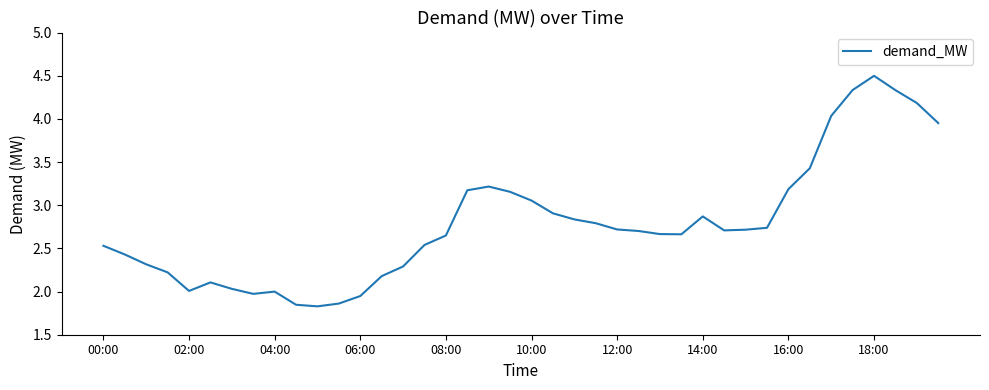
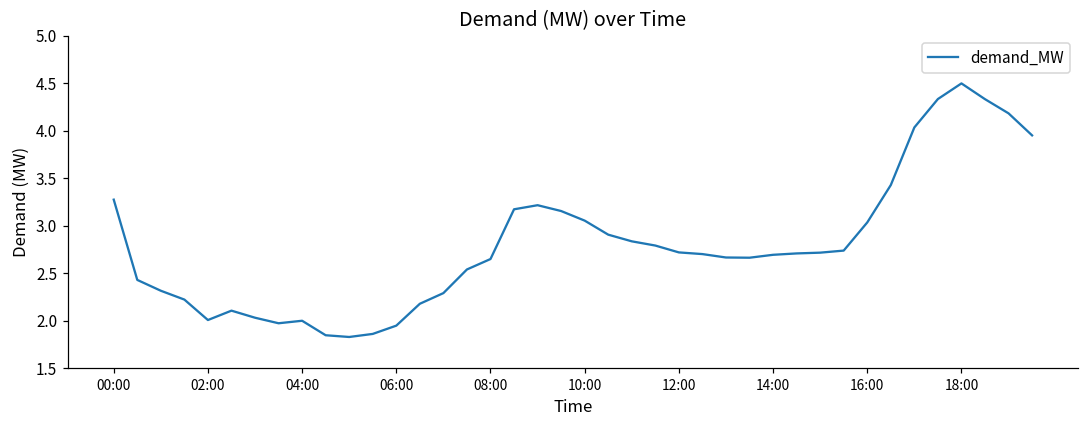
  {
-   "00:00": 2.5,
+   "00:00": 3.3,
    "02:00": 2.0,
    "04:00": 2.0,
    "06:00": 1.9,
    "08:00": 2.6,
    "10:00": 3.1,
    "12:00": 2.7,
-   "14:00": 2.9,
-   "16:00": 3.2,
+   "14:00": 2.7,
+   "16:00": 3.0,
    "18:00": 4.5
  }
